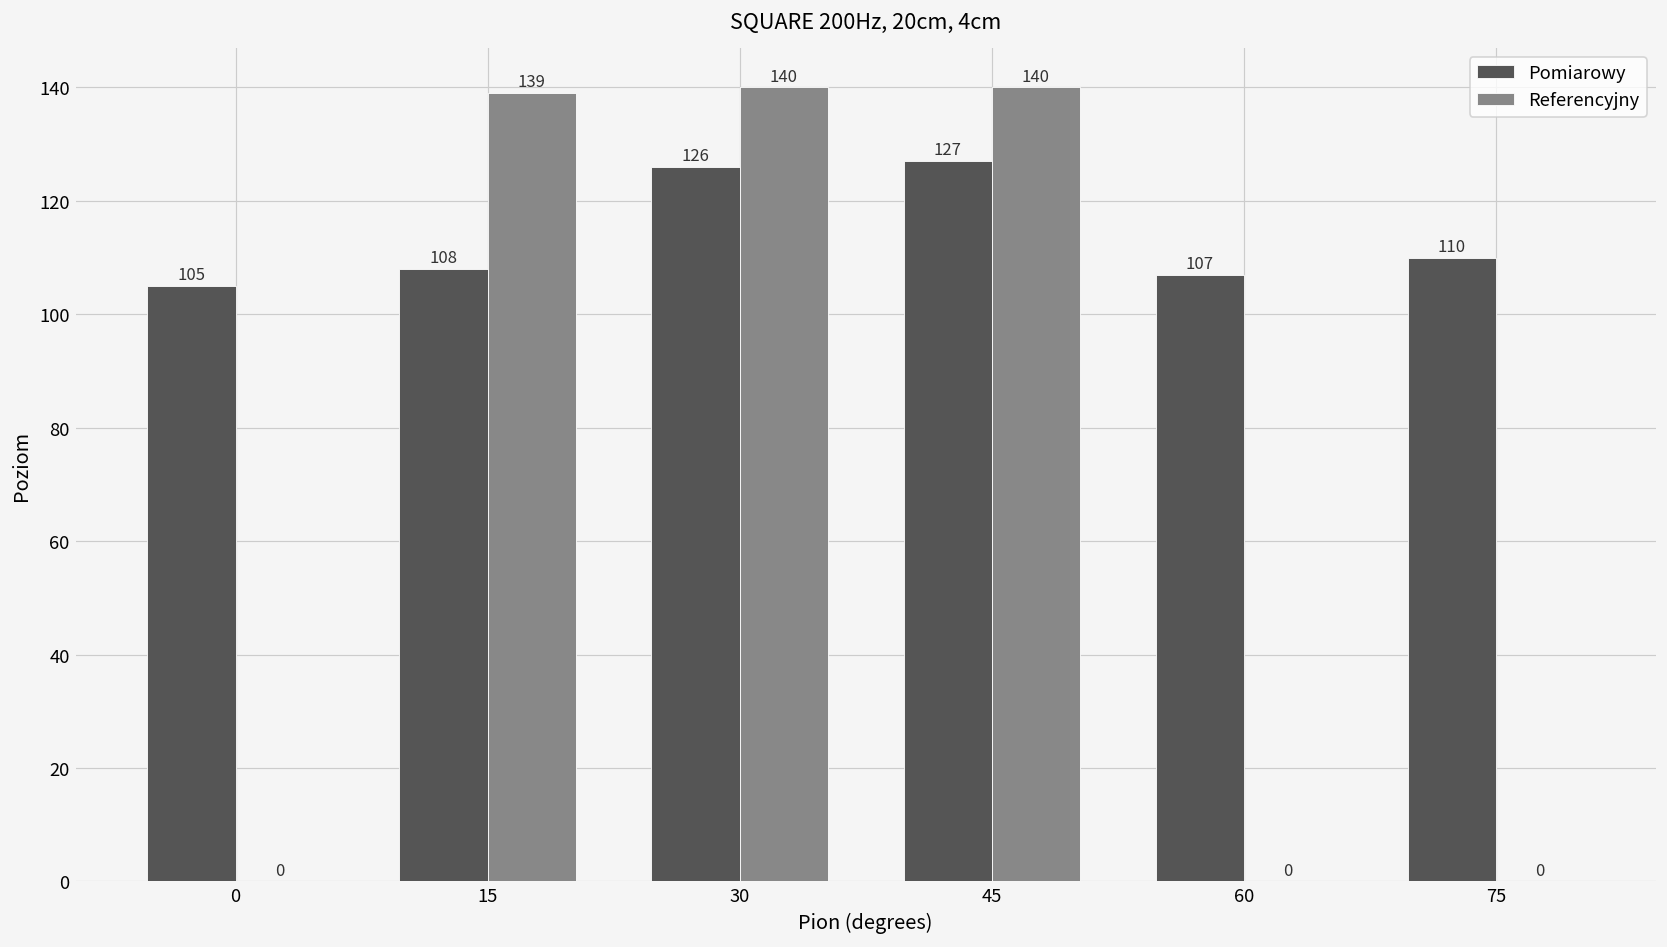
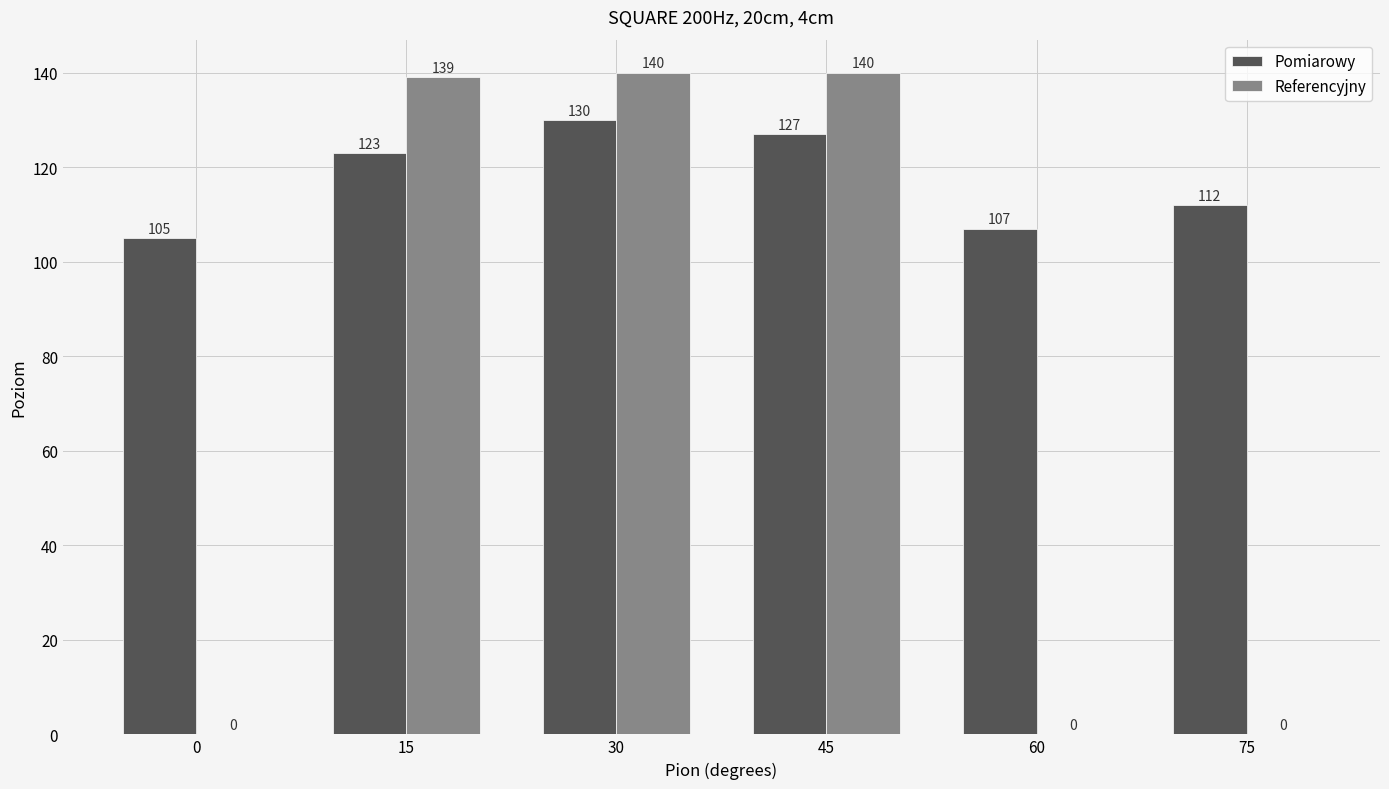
  {
    "Pomiarowy": {
      "0": 105,
-     "15": 108,
-     "30": 126,
+     "15": 123,
+     "30": 130,
      "45": 127,
      "60": 107,
-     "75": 110
+     "75": 112
    },
    "Referencyjny": {
      "0": 0,
      "15": 139,
      "30": 140,
      "45": 140,
      "60": 0,
      "75": 0
    }
  }
